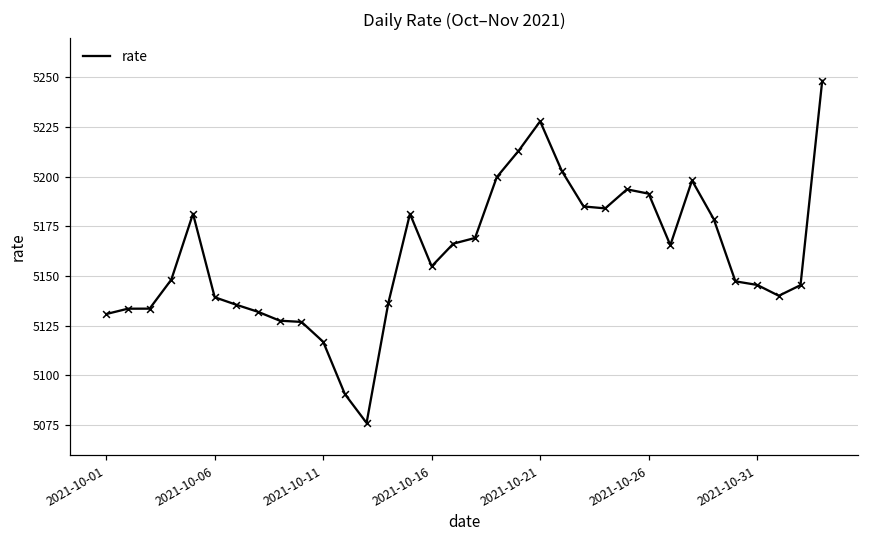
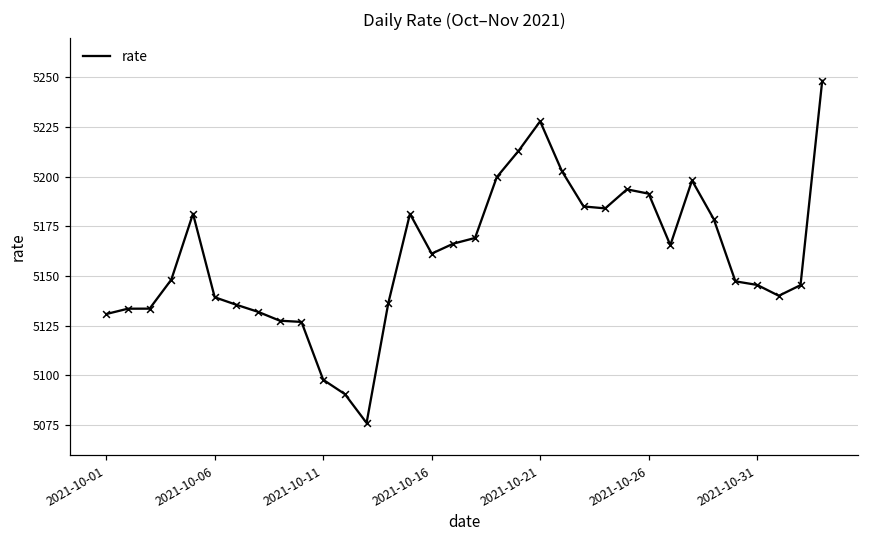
  {
    "2021-10-01": 5131,
    "2021-10-06": 5139,
-   "2021-10-11": 5117,
-   "2021-10-16": 5155,
+   "2021-10-11": 5098,
+   "2021-10-16": 5161,
    "2021-10-21": 5228,
    "2021-10-26": 5191,
    "2021-10-31": 5146
  }
